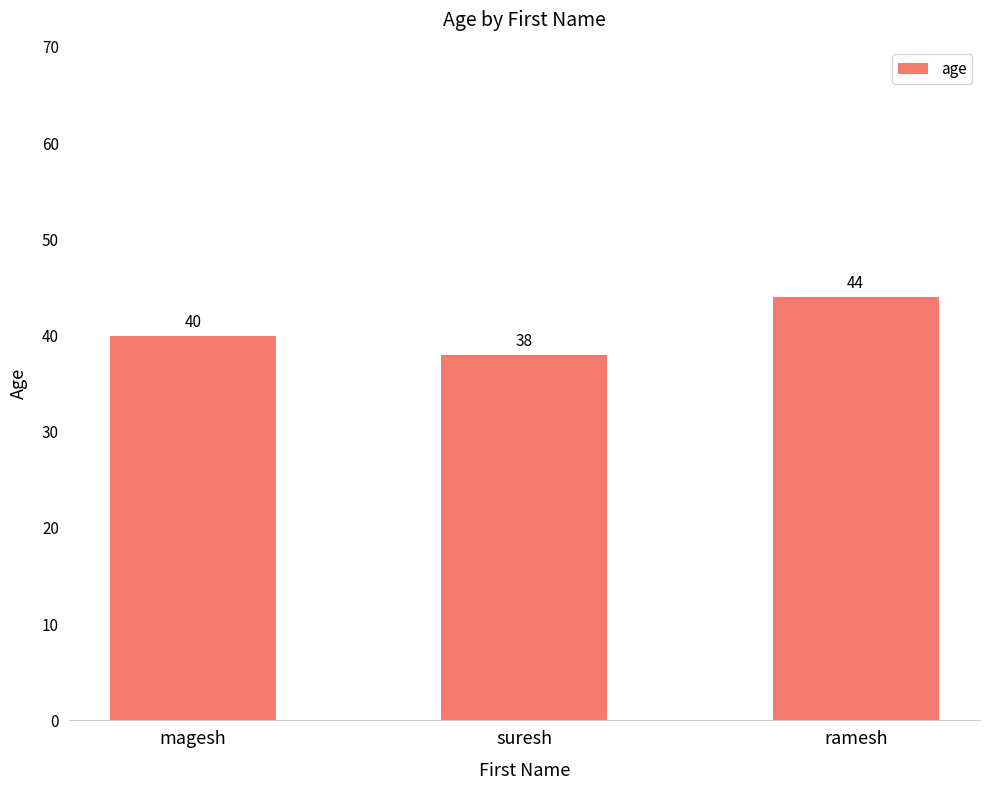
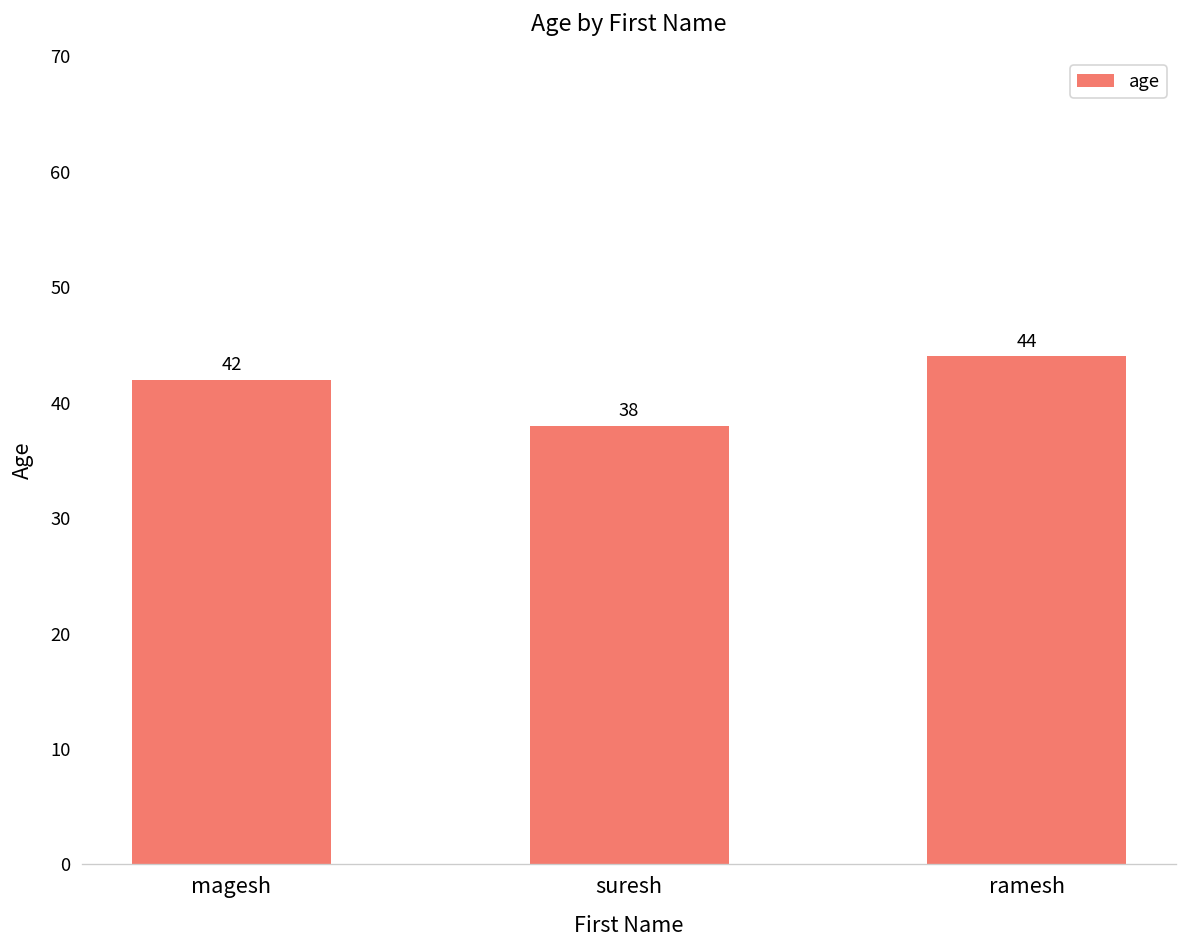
  {
-   "magesh": 40,
+   "magesh": 42,
    "suresh": 38,
    "ramesh": 44
  }
